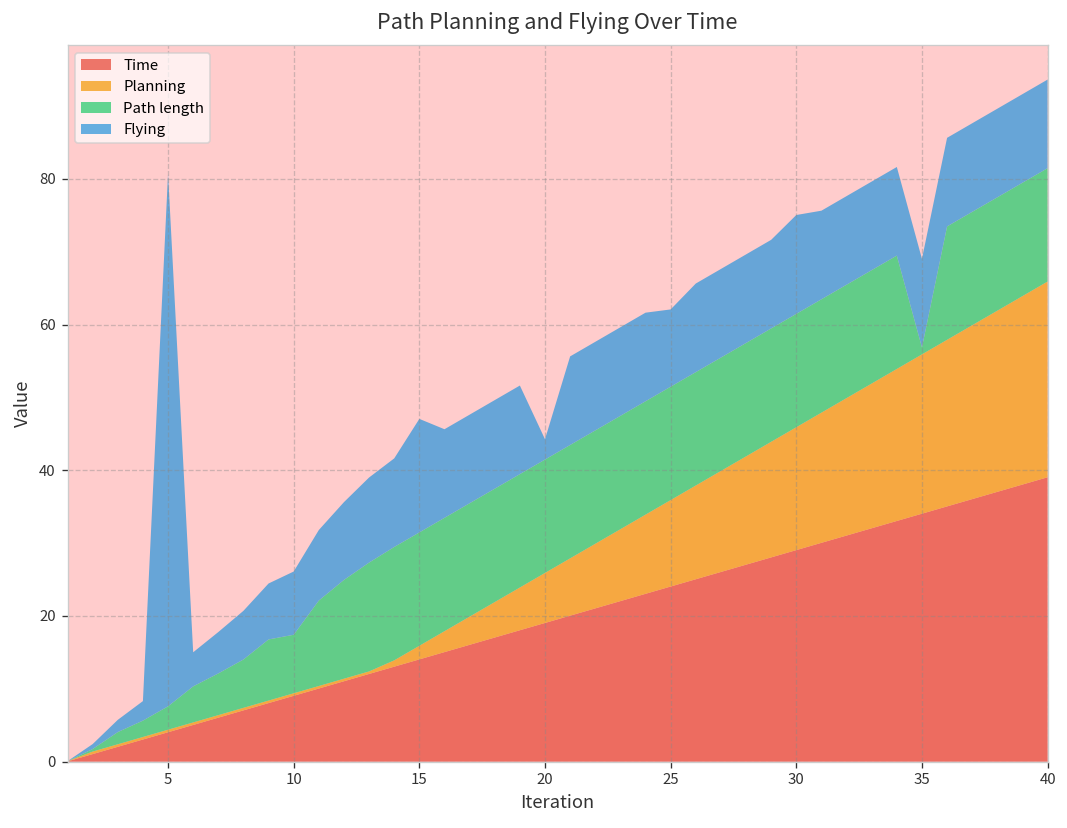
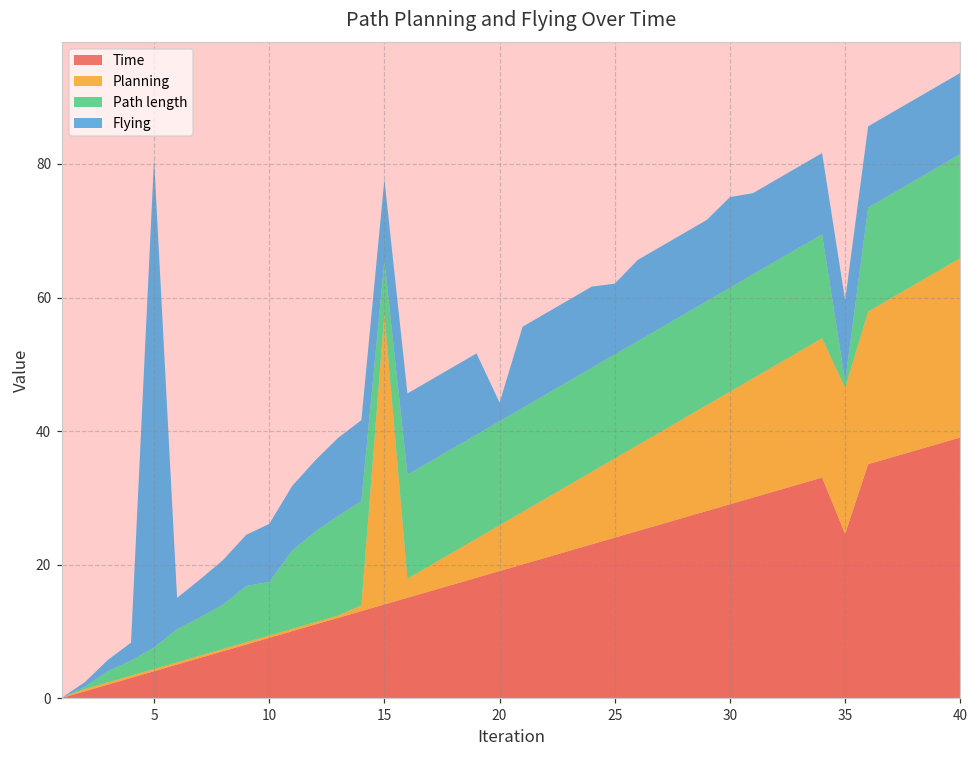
  {
    "Time": {
      "15": 14,
      "20": 19,
      "25": 24,
      "30": 29,
-     "35": 34,
+     "35": 25,
      "40": 39
    },
    "Planning": {
-     "15": 2,
+     "15": 44,
      "20": 7,
      "25": 12,
      "30": 17,
      "35": 22,
      "40": 27
    },
    "Path length": {
      "5": 3,
      "10": 8,
-     "15": 16,
+     "15": 8,
      "20": 16,
      "25": 16,
      "30": 16,
      "35": 1,
      "40": 16
    },
    "Flying": {
      "5": 73,
      "10": 9,
-     "15": 16,
+     "15": 12,
      "20": 3,
      "25": 11,
      "30": 14,
      "35": 12,
      "40": 12
    }
  }
